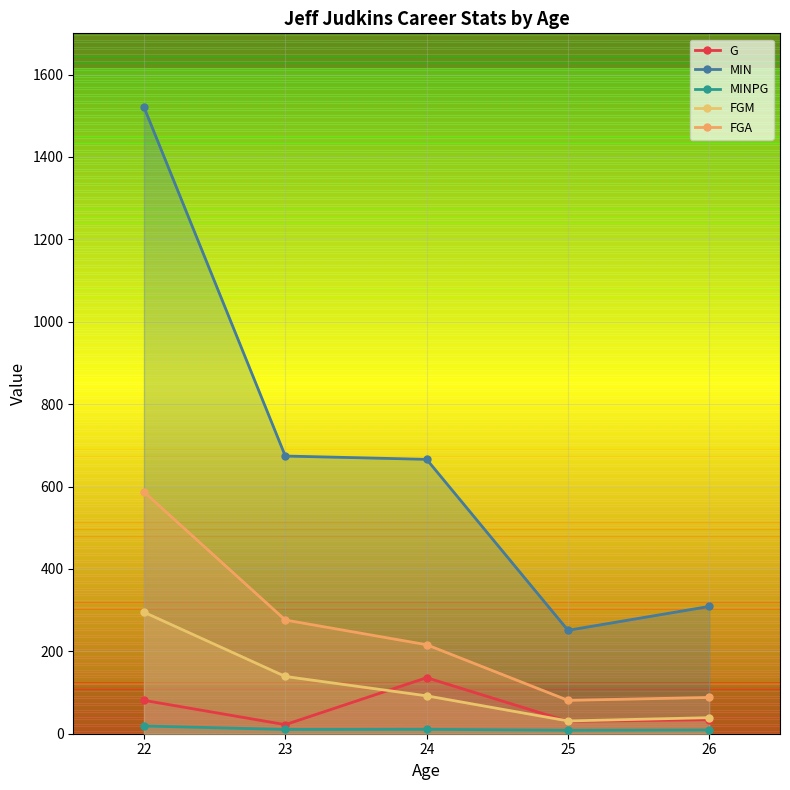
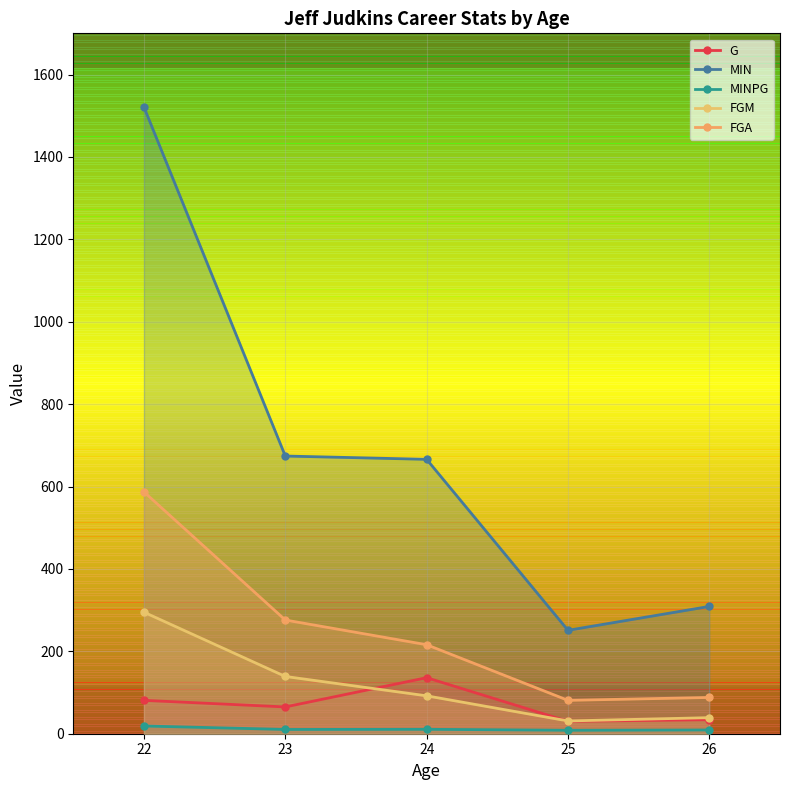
  {
    "G": {
      "22": 80,
-     "23": 20,
+     "23": 70,
      "24": 140
    }
  }
